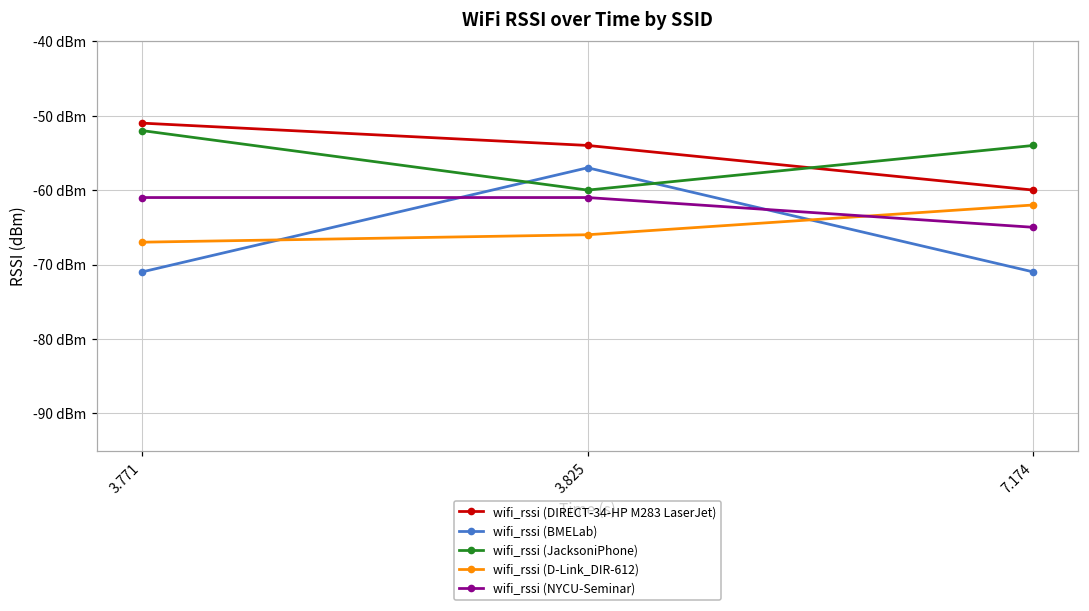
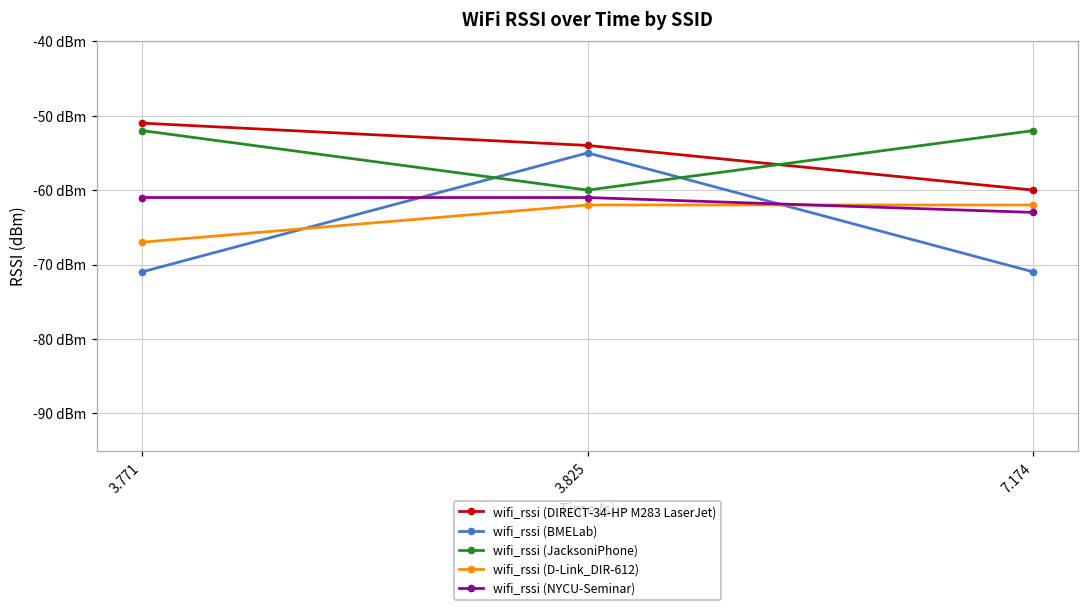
  {
    "wifi_rssi (DIRECT-34-HP M283 LaserJet)": {
      "3.771": "-51 dBm",
      "3.825": "-54 dBm",
      "7.174": "-60 dBm"
    },
    "wifi_rssi (BMELab)": {
      "3.771": "-71 dBm",
-     "3.825": "-57 dBm",
+     "3.825": "-55 dBm",
      "7.174": "-71 dBm"
    },
    "wifi_rssi (JacksoniPhone)": {
      "3.771": "-52 dBm",
      "3.825": "-60 dBm",
-     "7.174": "-54 dBm"
+     "7.174": "-52 dBm"
    },
    "wifi_rssi (D-Link_DIR-612)": {
      "3.771": "-67 dBm",
-     "3.825": "-66 dBm",
+     "3.825": "-62 dBm",
      "7.174": "-62 dBm"
    },
    "wifi_rssi (NYCU-Seminar)": {
      "3.771": "-61 dBm",
      "3.825": "-61 dBm",
-     "7.174": "-65 dBm"
+     "7.174": "-63 dBm"
    }
  }
